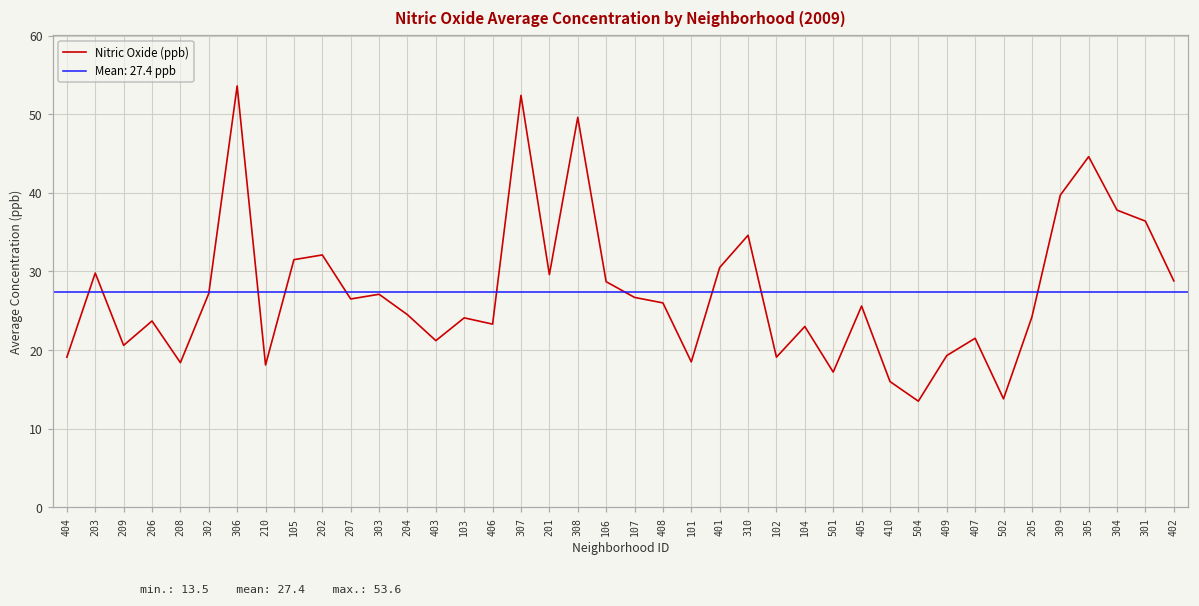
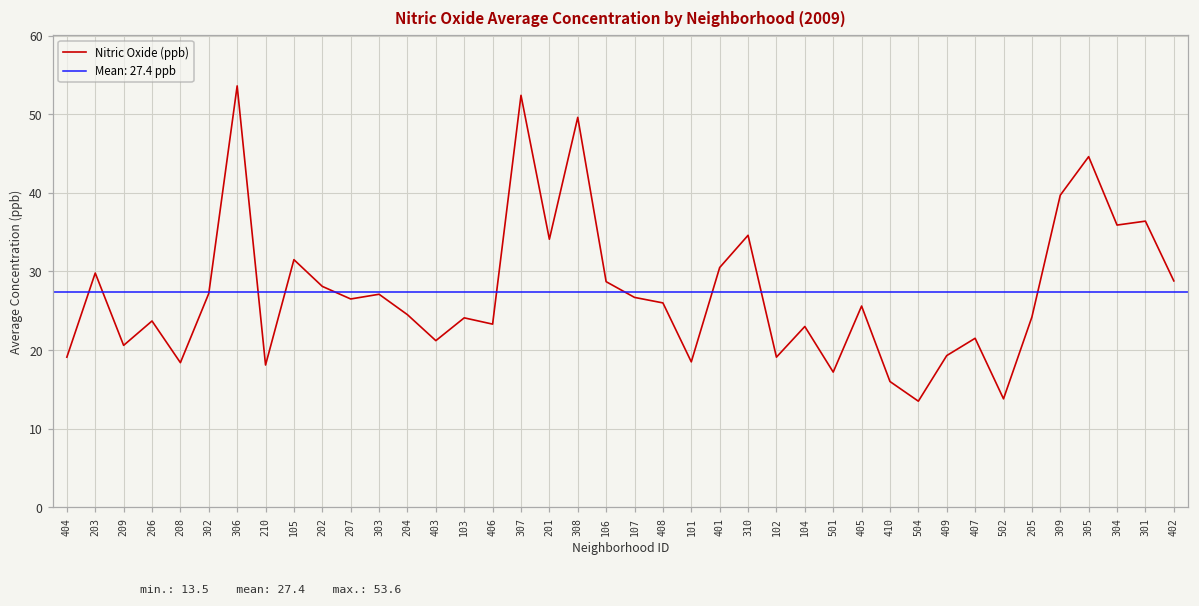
  {
    "404": 19,
    "203": 30,
    "209": 21,
    "206": 24,
    "208": 18,
    "302": 27,
    "306": 54,
    "210": 18,
    "105": 32,
-   "202": 32,
+   "202": 28,
    "207": 27,
    "303": 27,
    "204": 25,
    "403": 21,
    "103": 24,
    "406": 23,
    "307": 52,
-   "201": 30,
+   "201": 34,
    "308": 50,
    "106": 29,
    "107": 27,
    "408": 26,
    "101": 19,
    "401": 31,
    "310": 35,
    "102": 19,
    "104": 23,
    "501": 17,
    "405": 26,
    "410": 16,
    "504": 14,
    "409": 19,
    "407": 22,
    "502": 14,
    "205": 24,
    "309": 40,
    "305": 45,
-   "304": 38,
+   "304": 36,
    "301": 36,
    "402": 29
  }
